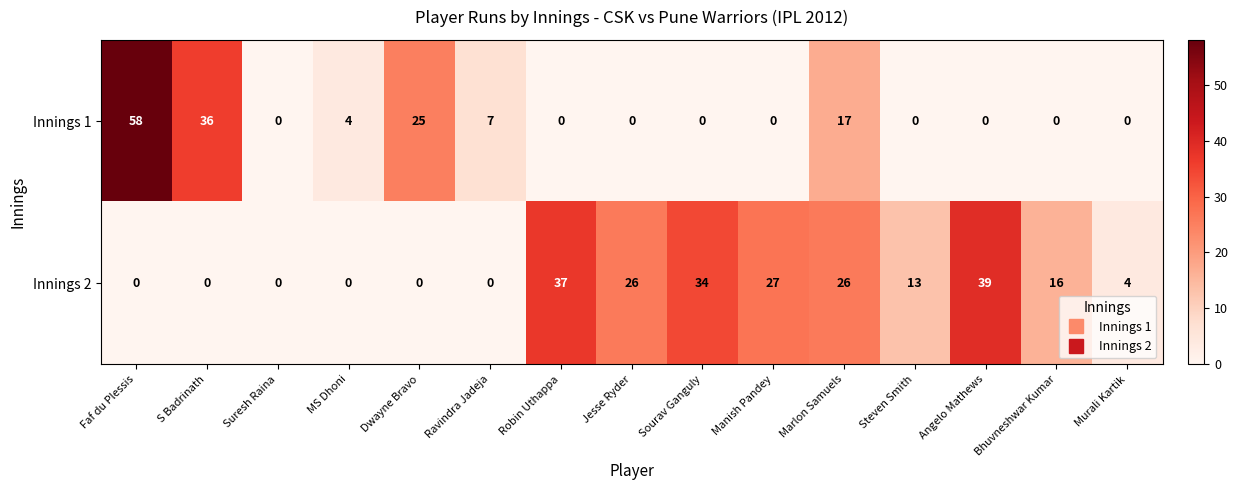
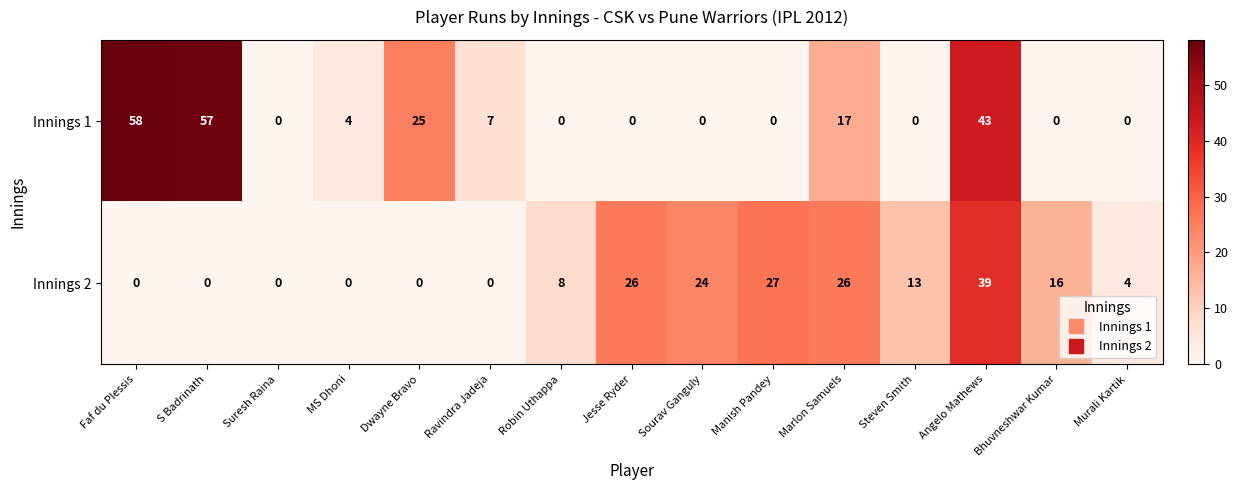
  {
    "Innings 1": {
      "Faf du Plessis": 58,
-     "S Badrinath": 36,
+     "S Badrinath": 57,
      "Suresh Raina": 0,
      "MS Dhoni": 4,
      "Dwayne Bravo": 25,
      "Ravindra Jadeja": 7,
      "Robin Uthappa": 0,
      "Jesse Ryder": 0,
      "Sourav Ganguly": 0,
      "Manish Pandey": 0,
      "Marlon Samuels": 17,
      "Steven Smith": 0,
-     "Angelo Mathews": 0,
+     "Angelo Mathews": 43,
      "Bhuvneshwar Kumar": 0,
      "Murali Kartik": 0
    },
    "Innings 2": {
      "Faf du Plessis": 0,
      "S Badrinath": 0,
      "Suresh Raina": 0,
      "MS Dhoni": 0,
      "Dwayne Bravo": 0,
      "Ravindra Jadeja": 0,
-     "Robin Uthappa": 37,
+     "Robin Uthappa": 8,
      "Jesse Ryder": 26,
-     "Sourav Ganguly": 34,
+     "Sourav Ganguly": 24,
      "Manish Pandey": 27,
      "Marlon Samuels": 26,
      "Steven Smith": 13,
      "Angelo Mathews": 39,
      "Bhuvneshwar Kumar": 16,
      "Murali Kartik": 4
    }
  }
